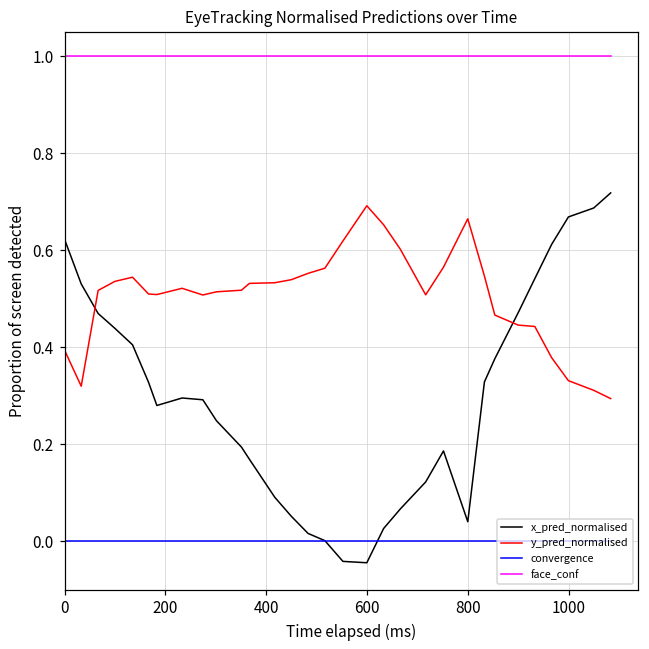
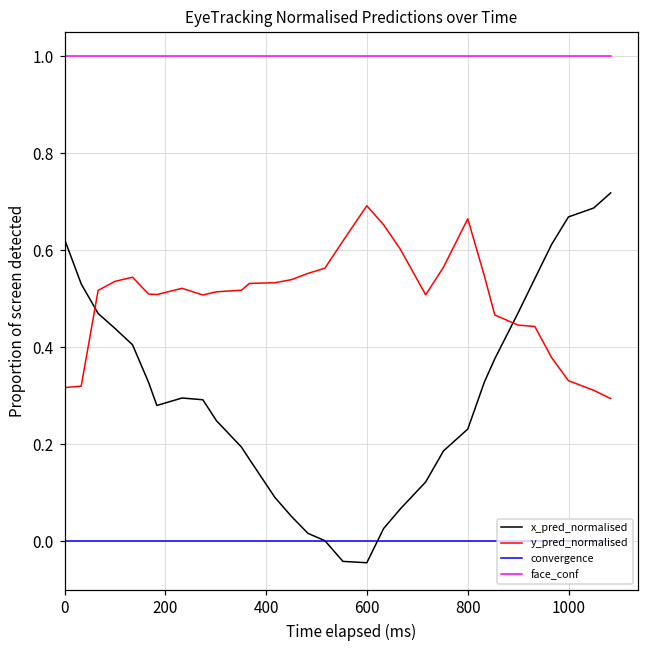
  {
    "x_pred_normalised": {
      "0": 0.62,
      "600": -0.04,
-     "800": 0.04
+     "800": 0.23
    },
    "y_pred_normalised": {
-     "0": 0.39,
+     "0": 0.32,
      "600": 0.69,
      "800": 0.67
    },
    "convergence": {
      "0": 0.00,
      "600": 0.00,
      "800": 0.00
    },
    "face_conf": {
      "0": 1.00,
      "600": 1.00,
      "800": 1.00
    }
  }
